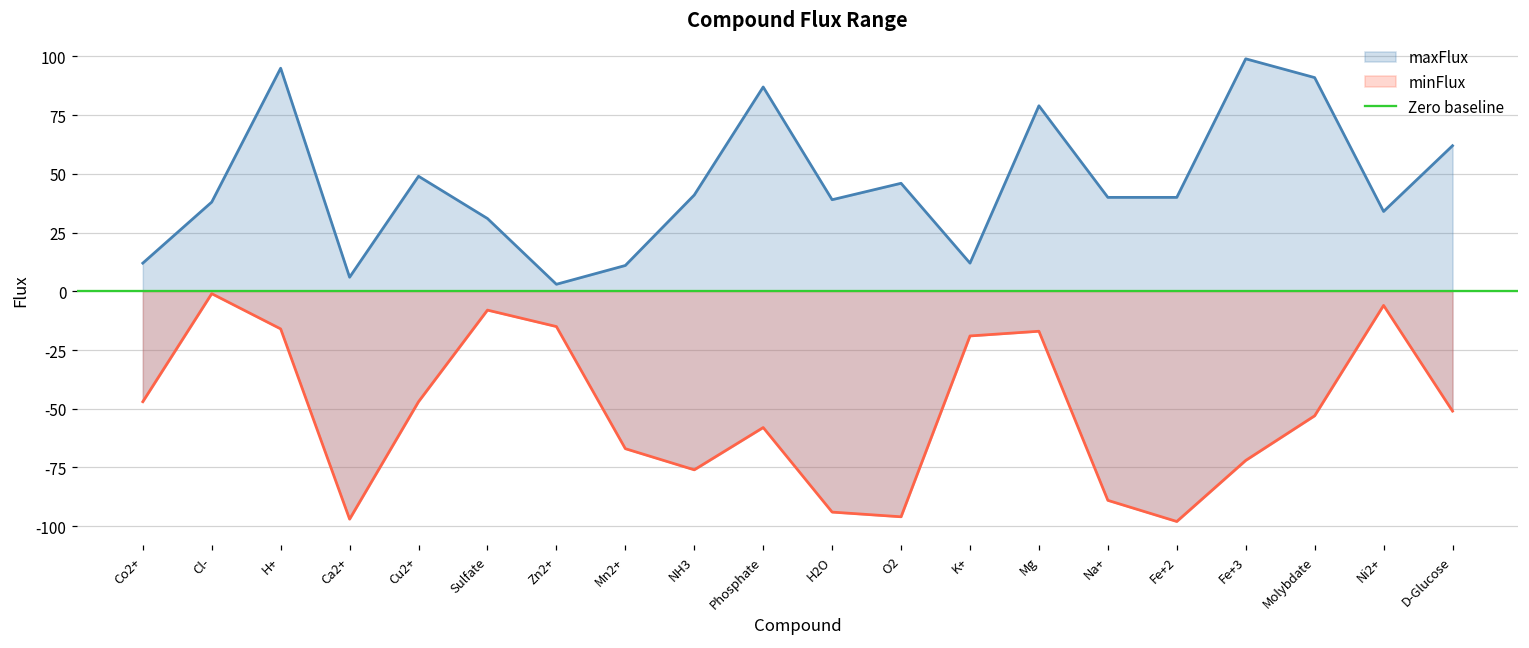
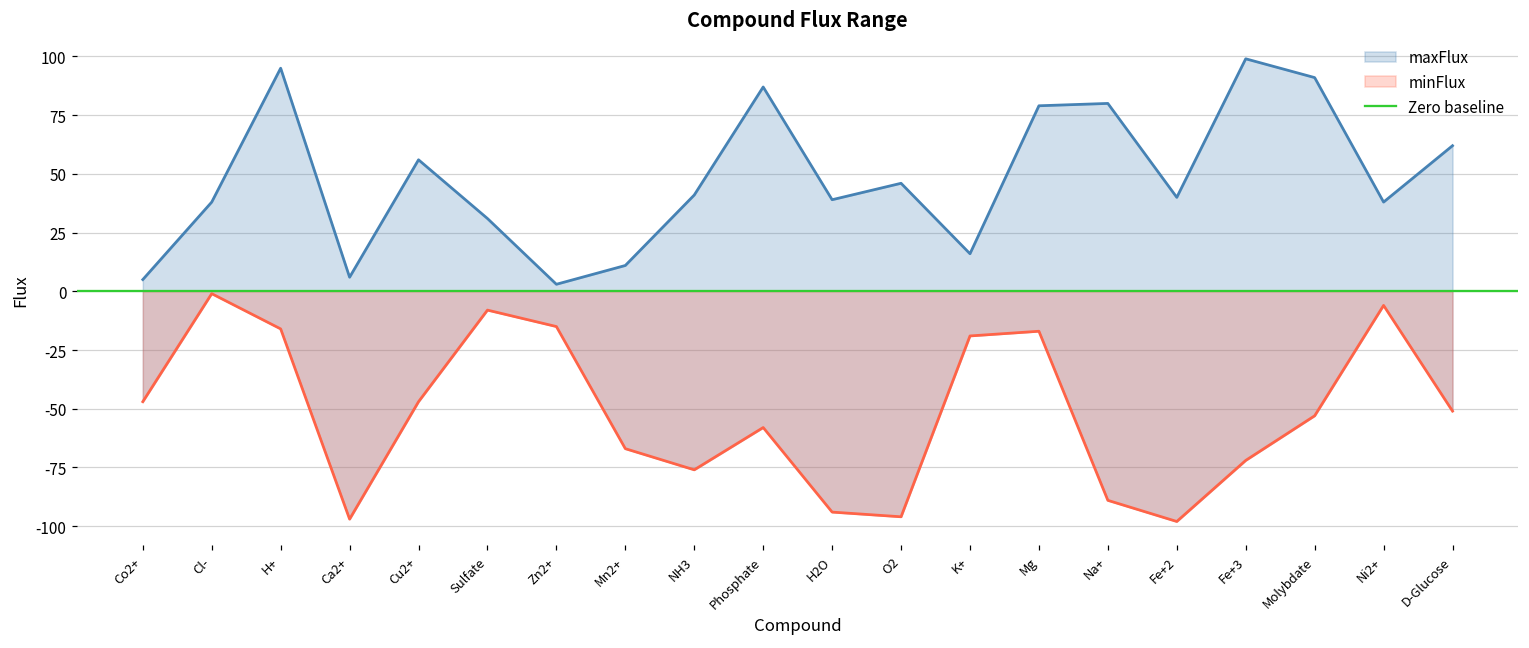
  {
    "maxFlux": {
-     "Co2+": 12,
+     "Co2+": 5,
      "Cl-": 38,
      "H+": 95,
      "Ca2+": 6,
-     "Cu2+": 49,
+     "Cu2+": 56,
      "Sulfate": 31,
      "Zn2+": 3,
      "Mn2+": 11,
      "NH3": 41,
      "Phosphate": 87,
      "H2O": 39,
      "O2": 46,
-     "K+": 12,
+     "K+": 16,
      "Mg": 79,
-     "Na+": 40,
+     "Na+": 80,
      "Fe+2": 40,
      "Fe+3": 99,
      "Molybdate": 91,
-     "Ni2+": 34,
+     "Ni2+": 38,
      "D-Glucose": 62
    }
  }
